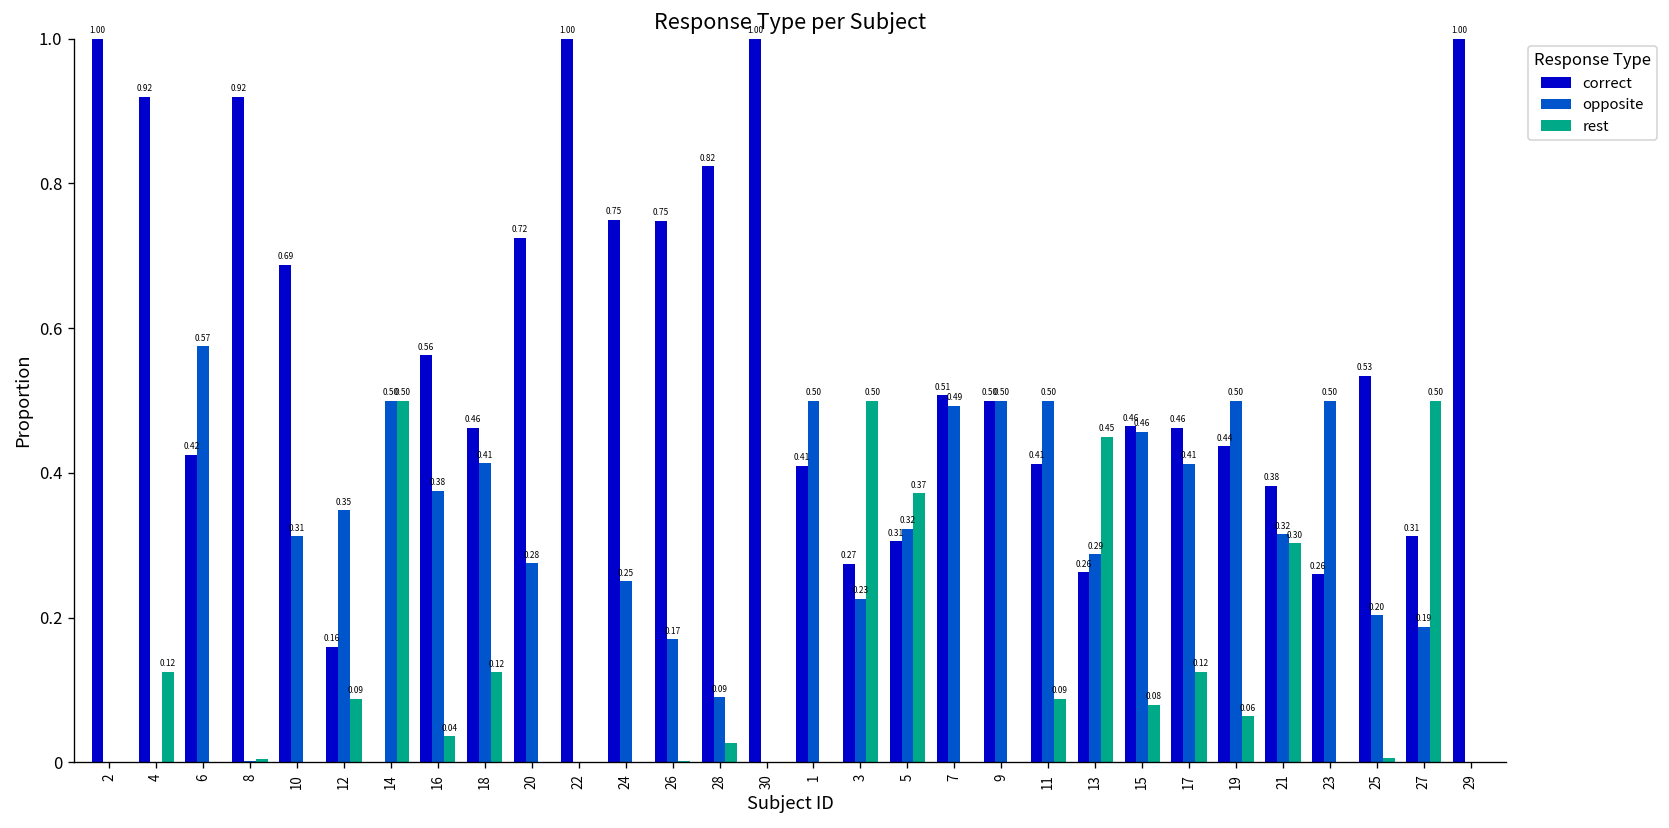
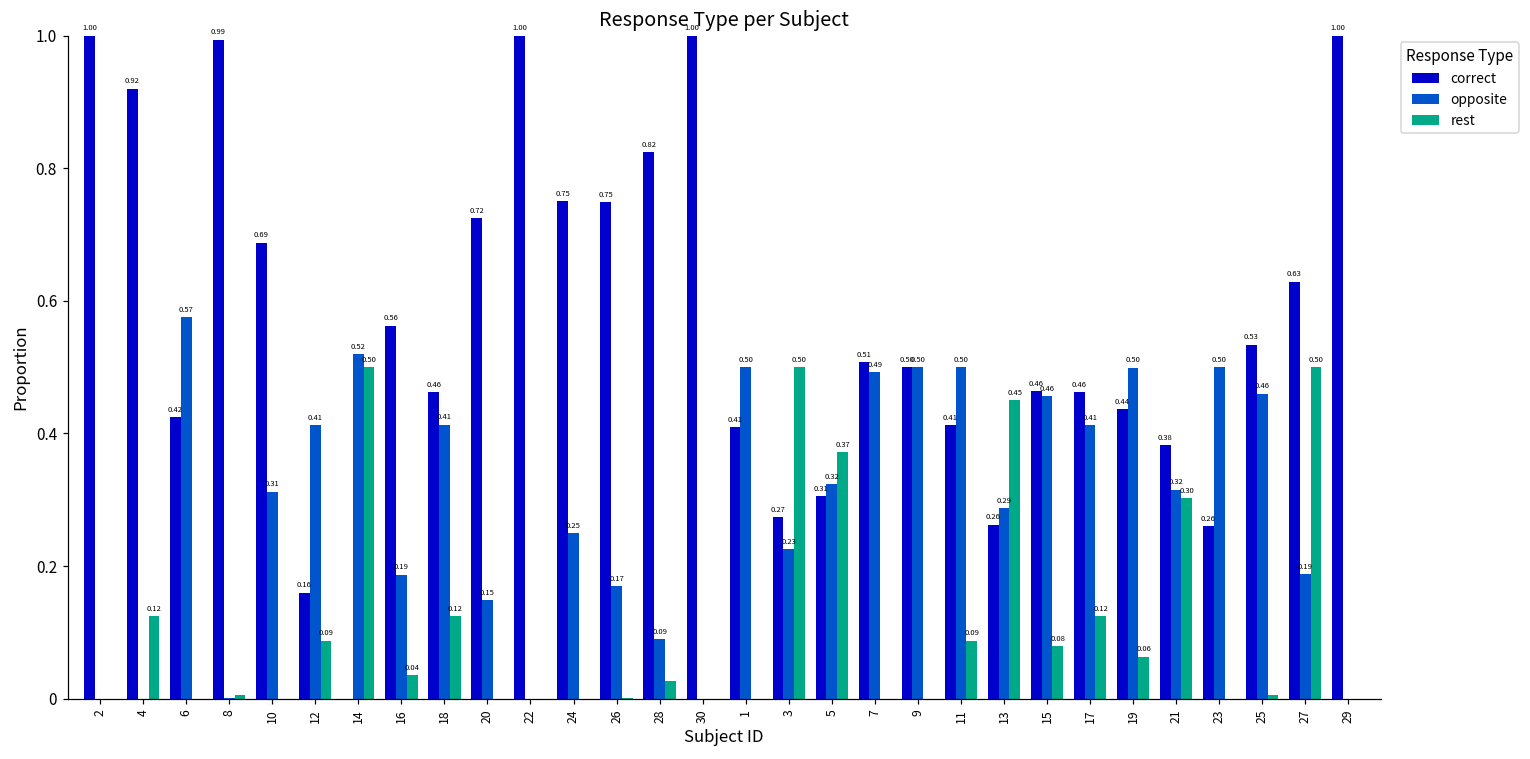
  {
    "correct": {
      "2": 1.00,
      "4": 0.92,
      "6": 0.42,
-     "8": 0.92,
+     "8": 0.99,
      "10": 0.69,
      "12": 0.16,
      "16": 0.56,
      "18": 0.46,
      "20": 0.72,
      "22": 1.00,
      "24": 0.75,
      "26": 0.75,
      "28": 0.82,
      "30": 1.00,
      "1": 0.41,
      "3": 0.27,
      "5": 0.31,
      "7": 0.51,
      "11": 0.41,
      "13": 0.26,
      "15": 0.46,
      "17": 0.46,
      "19": 0.44,
      "21": 0.38,
      "23": 0.26,
      "25": 0.53,
-     "27": 0.31,
+     "27": 0.63,
      "29": 1.00
    },
    "opposite": {
      "6": 0.57,
      "10": 0.31,
-     "12": 0.35,
-     "14": 0.50,
-     "16": 0.38,
+     "12": 0.41,
+     "14": 0.52,
+     "16": 0.19,
      "18": 0.41,
-     "20": 0.28,
+     "20": 0.15,
      "24": 0.25,
      "26": 0.17,
      "28": 0.09,
      "1": 0.50,
      "3": 0.23,
      "5": 0.32,
      "7": 0.49,
      "11": 0.50,
      "13": 0.29,
      "15": 0.46,
      "17": 0.41,
      "19": 0.50,
      "21": 0.32,
      "23": 0.50,
-     "25": 0.20,
+     "25": 0.46,
      "27": 0.19
    },
    "rest": {
      "4": 0.12,
      "12": 0.09,
      "14": 0.50,
      "16": 0.04,
      "18": 0.12,
      "3": 0.50,
      "5": 0.37,
      "11": 0.09,
      "13": 0.45,
      "15": 0.08,
      "17": 0.12,
      "19": 0.06,
      "21": 0.30,
      "27": 0.50
    }
  }
